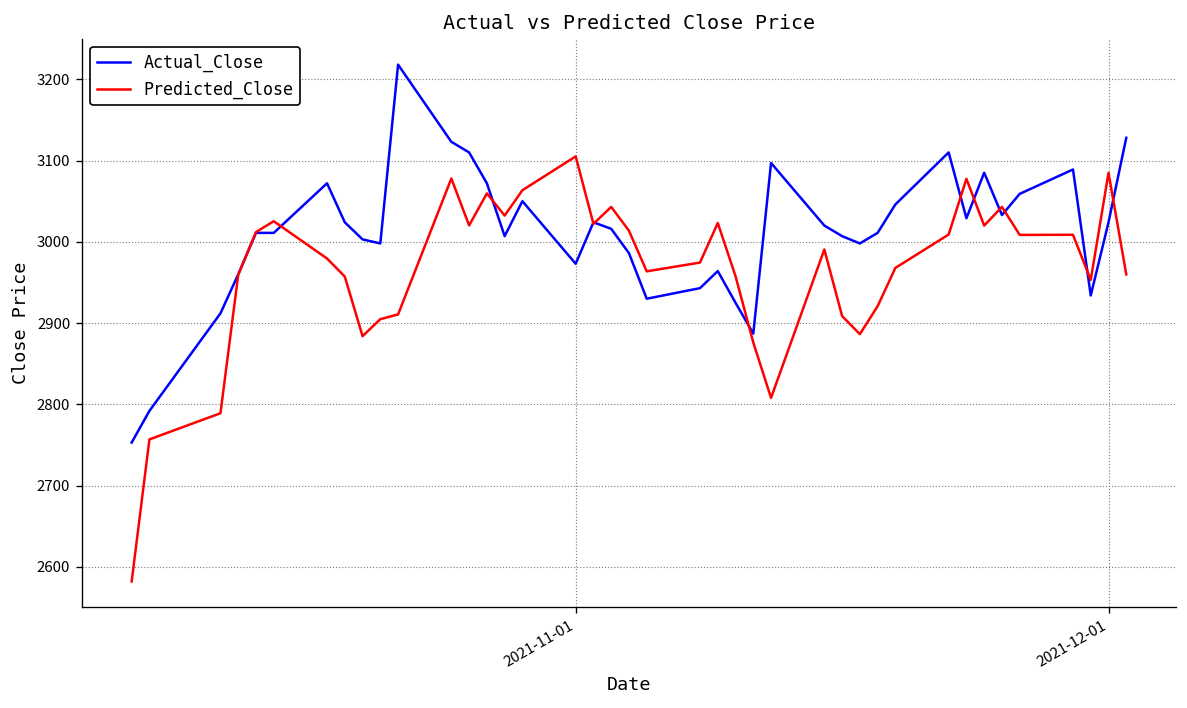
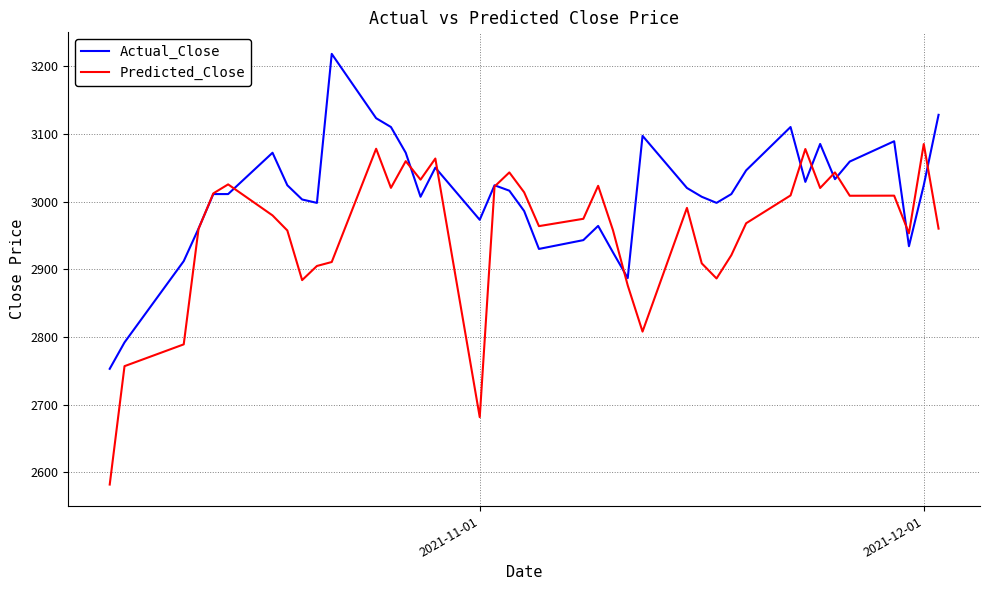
  {
    "Actual_Close": {
      "2021-11-01": 2970,
      "2021-12-01": 3020
    },
    "Predicted_Close": {
-     "2021-11-01": 3110,
+     "2021-11-01": 2680,
      "2021-12-01": 3080
    }
  }
